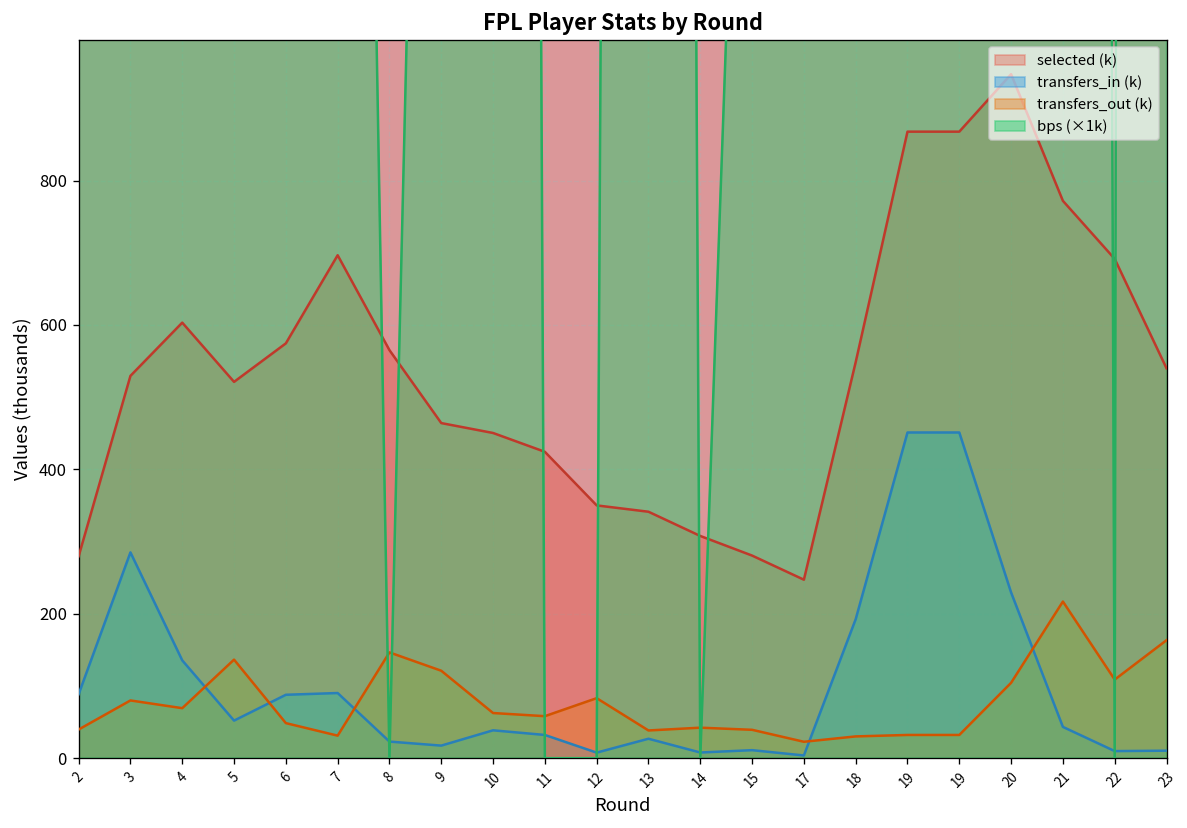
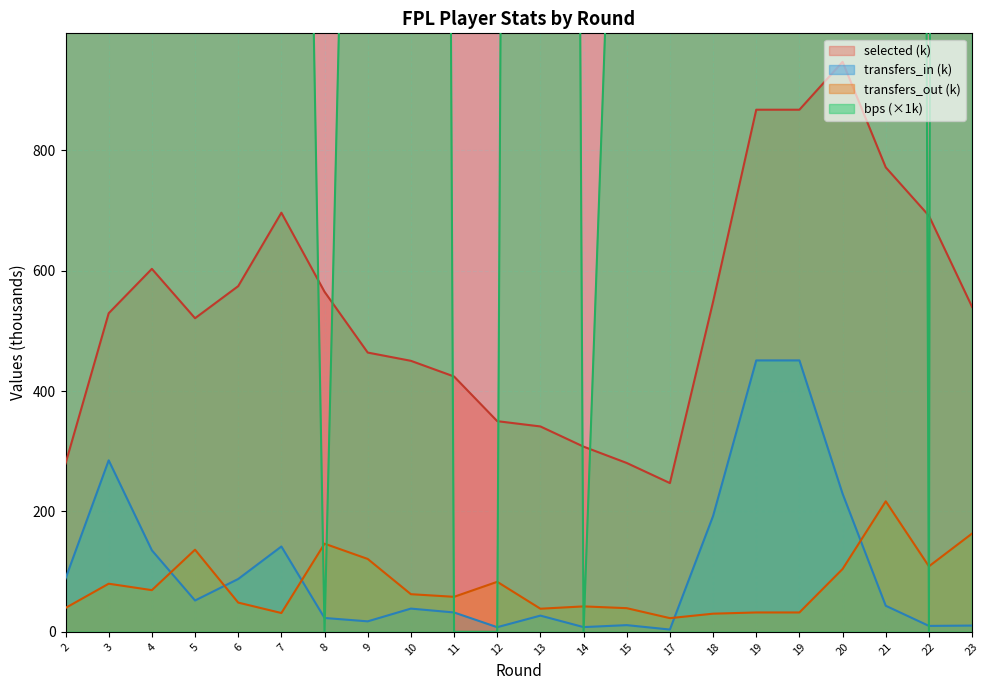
  {
    "transfers_in (k)": {
      "2": 90,
      "3": 280,
      "4": 140,
      "5": 50,
      "6": 90,
-     "7": 90,
+     "7": 140,
      "8": 20,
      "9": 20,
      "10": 40,
      "11": 30,
      "12": 10,
      "13": 30,
      "14": 10,
      "15": 10,
      "17": 0,
      "18": 190,
      "20": 230,
      "21": 40,
      "22": 10,
      "23": 10
    },
    "bps (×1k)": {
      "8": 0,
      "11": 0,
      "12": 0,
      "14": 0,
      "22": 0
    }
  }
